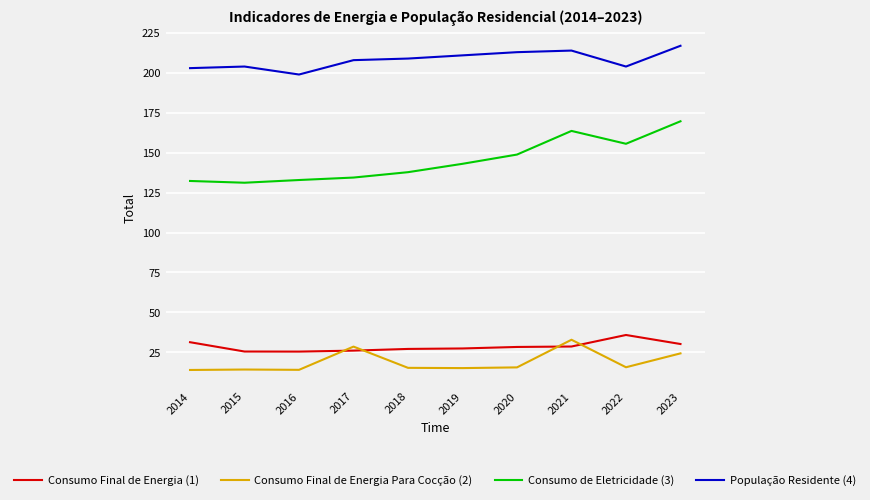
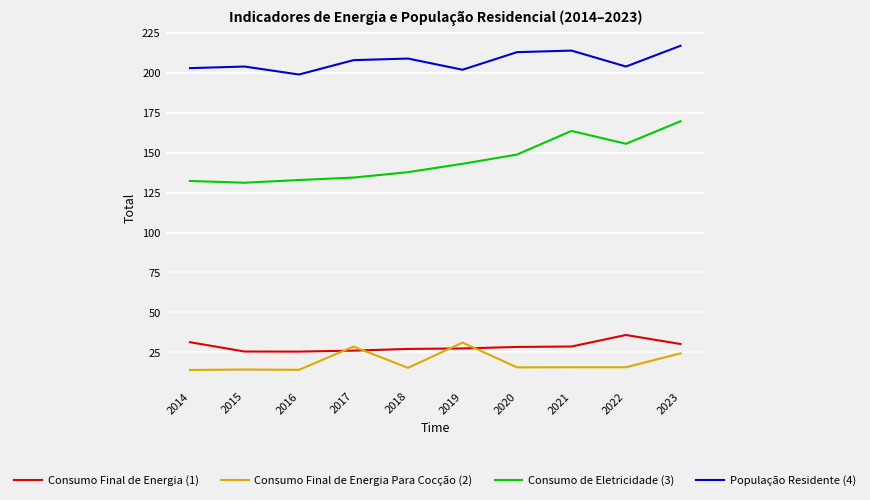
  {
    "Consumo Final de Energia (1)": {
      "2014": 31,
      "2015": 25,
      "2016": 25,
      "2017": 26,
      "2018": 27,
      "2019": 27,
      "2020": 28,
      "2021": 29,
      "2022": 36,
      "2023": 30
    },
    "Consumo Final de Energia Para Cocção (2)": {
      "2014": 14,
      "2015": 14,
      "2016": 14,
      "2017": 29,
      "2018": 15,
-     "2019": 15,
+     "2019": 31,
      "2020": 15,
-     "2021": 33,
+     "2021": 16,
      "2022": 16,
      "2023": 24
    },
    "Consumo de Eletricidade (3)": {
      "2014": 132,
      "2015": 131,
      "2016": 133,
      "2017": 134,
      "2018": 138,
      "2019": 143,
      "2020": 149,
      "2021": 164,
      "2022": 156,
      "2023": 170
    },
    "População Residente (4)": {
      "2014": 203,
      "2015": 204,
      "2016": 199,
      "2017": 208,
      "2018": 209,
-     "2019": 211,
+     "2019": 202,
      "2020": 213,
      "2021": 214,
      "2022": 204,
      "2023": 217
    }
  }
